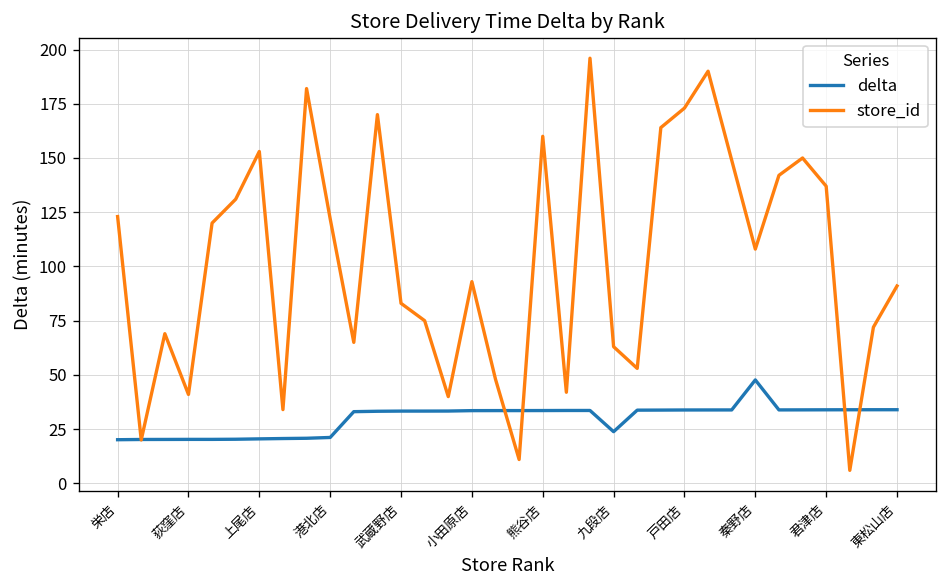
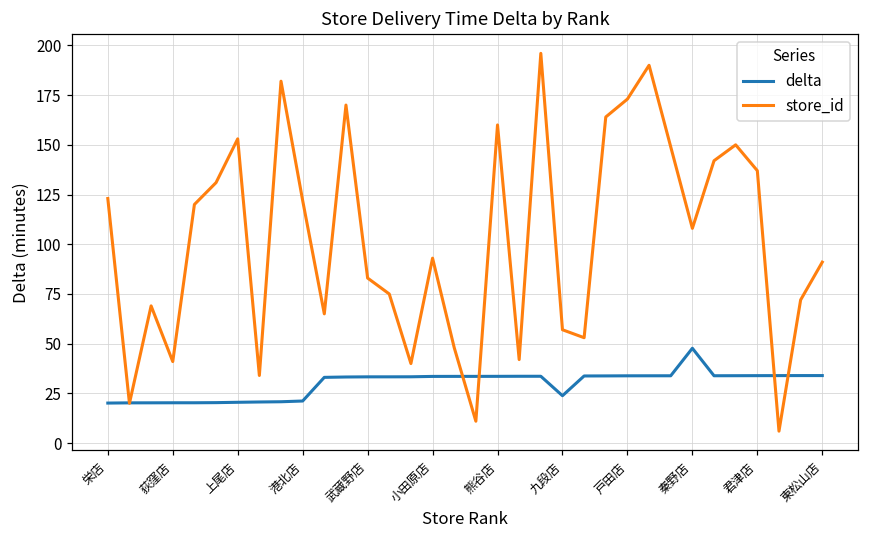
  {
    "delta": {
      "栄店": 20,
      "荻窪店": 20,
      "上尾店": 21,
      "港北店": 21,
      "武蔵野店": 33,
      "小田原店": 34,
      "熊谷店": 34,
      "九段店": 24,
      "戸田店": 34,
      "秦野店": 48,
      "君津店": 34,
      "東松山店": 34
    },
    "store_id": {
      "栄店": 123,
      "荻窪店": 41,
      "上尾店": 153,
      "港北店": 122,
      "武蔵野店": 83,
      "小田原店": 93,
      "熊谷店": 160,
-     "九段店": 63,
+     "九段店": 57,
      "戸田店": 173,
      "秦野店": 108,
      "君津店": 137,
      "東松山店": 91
    }
  }
